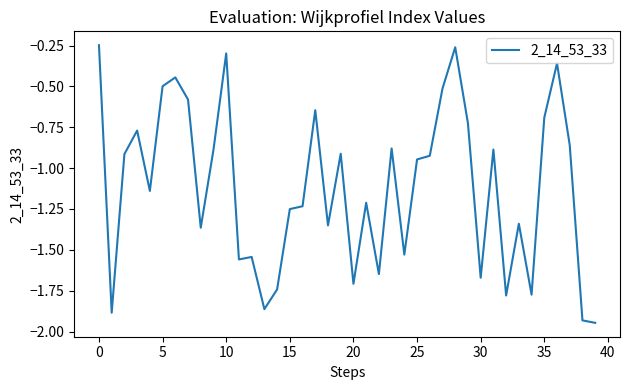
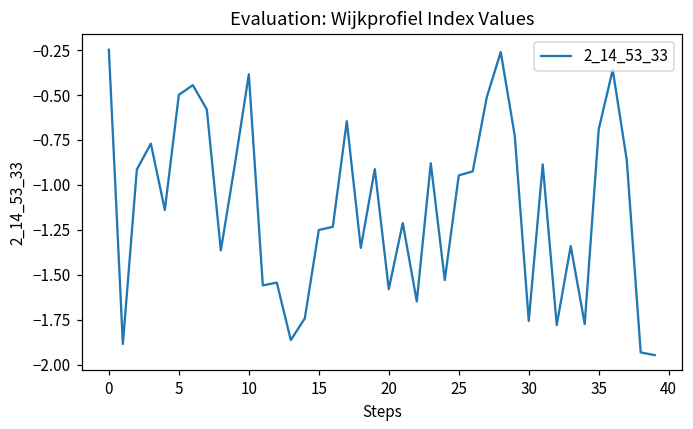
  {
    "0": -0.25,
    "5": -0.50,
-   "10": -0.30,
+   "10": -0.38,
    "15": -1.25,
-   "20": -1.71,
+   "20": -1.58,
    "25": -0.95,
-   "30": -1.67,
+   "30": -1.76,
    "35": -0.69
  }
